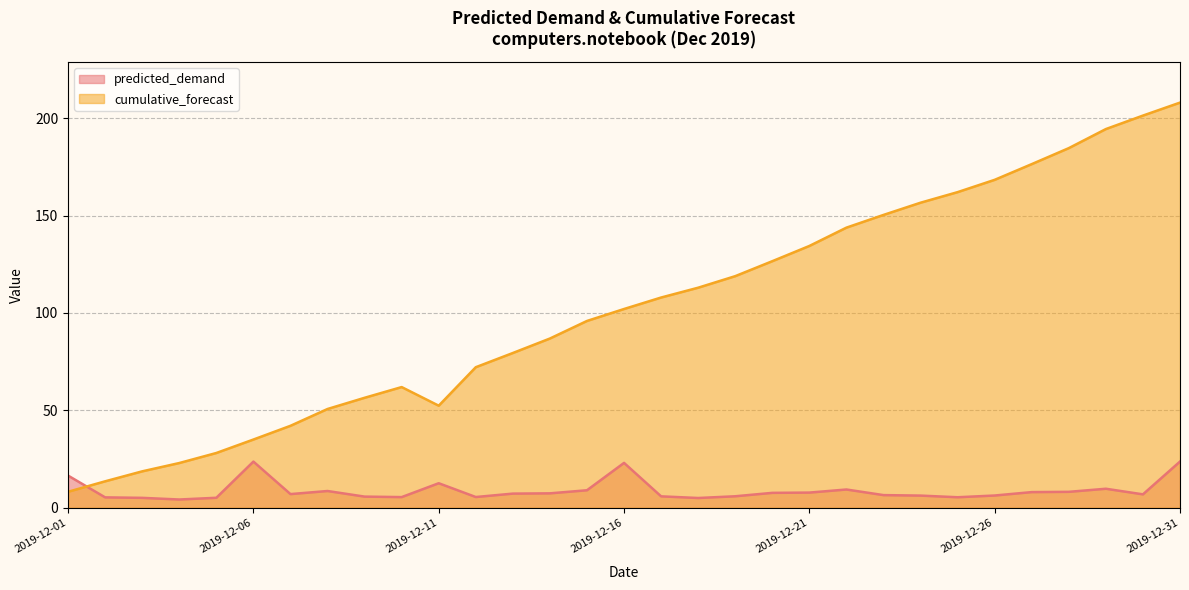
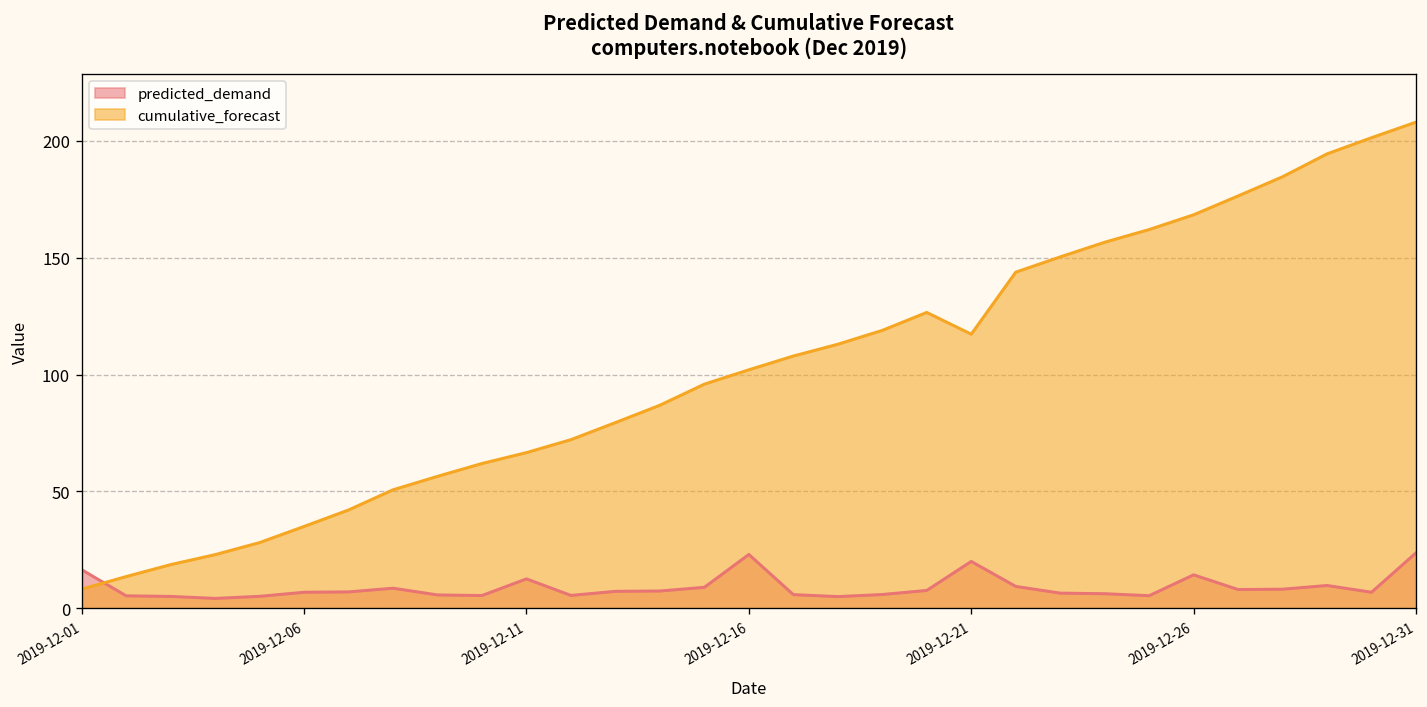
  {
    "predicted_demand": {
      "2019-12-01": 17,
-     "2019-12-06": 24,
+     "2019-12-06": 7,
      "2019-12-11": 13,
      "2019-12-16": 23,
-     "2019-12-21": 8,
-     "2019-12-26": 6,
+     "2019-12-21": 20,
+     "2019-12-26": 14,
      "2019-12-31": 24
    },
    "cumulative_forecast": {
      "2019-12-01": 8,
      "2019-12-06": 35,
-     "2019-12-11": 52,
+     "2019-12-11": 67,
      "2019-12-16": 102,
-     "2019-12-21": 134,
+     "2019-12-21": 117,
      "2019-12-26": 168,
      "2019-12-31": 208
    }
  }
